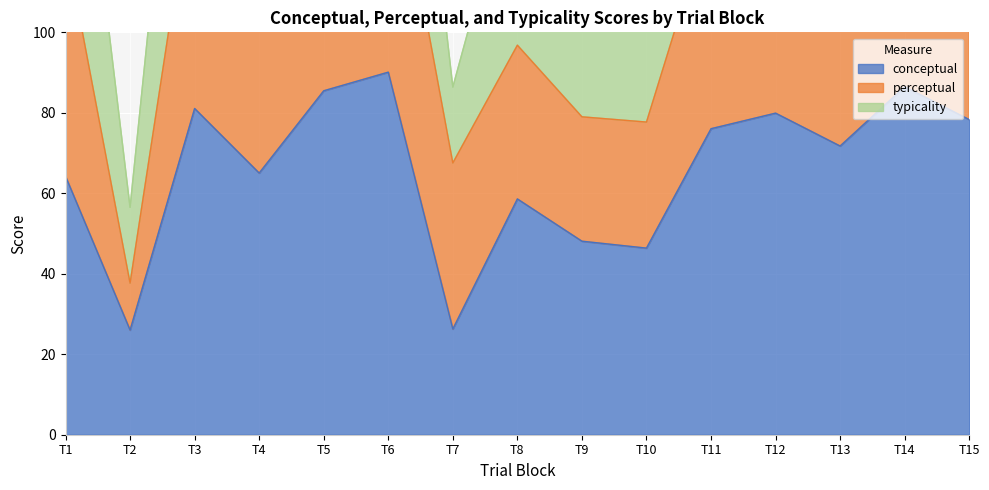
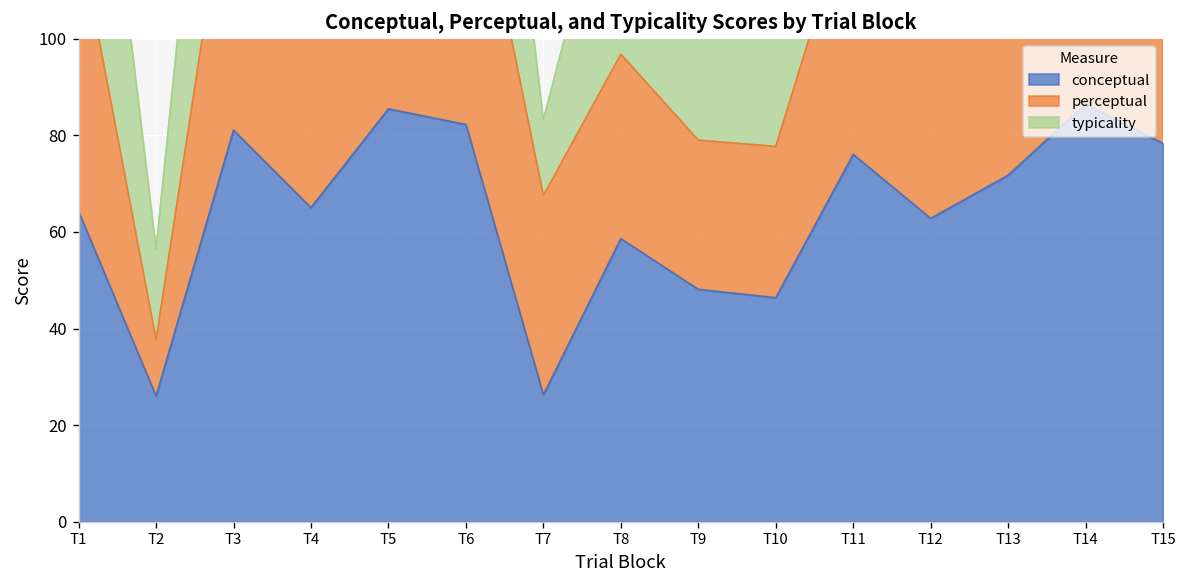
  {
    "conceptual": {
      "T1": 64,
      "T2": 26,
      "T3": 81,
      "T4": 65,
      "T5": 85,
-     "T6": 90,
+     "T6": 82,
      "T7": 26,
      "T8": 59,
      "T9": 48,
      "T10": 46,
      "T11": 76,
-     "T12": 80,
+     "T12": 63,
      "T13": 72,
      "T15": 78
    },
    "perceptual": {
      "T2": 12,
      "T7": 41,
      "T8": 38,
      "T9": 31,
      "T10": 31
    },
    "typicality": {
      "T2": 19,
-     "T7": 19
+     "T7": 16
    }
  }
